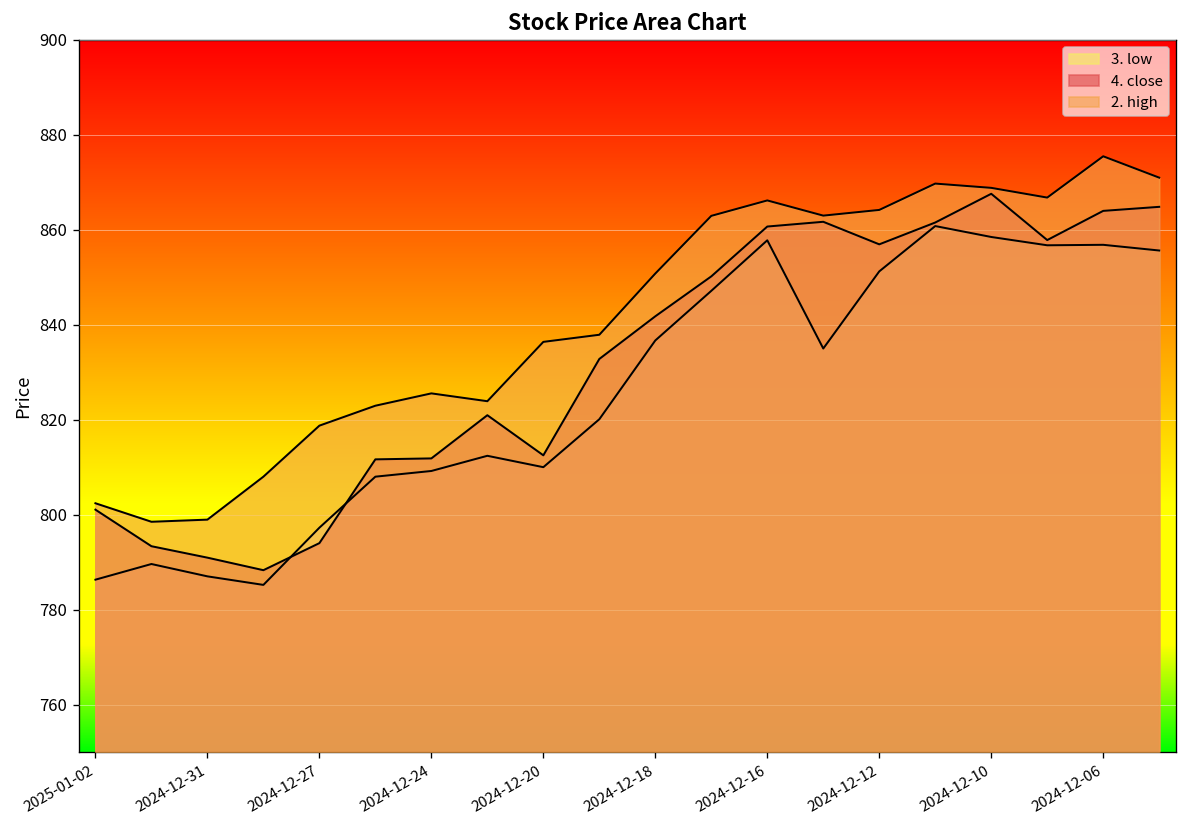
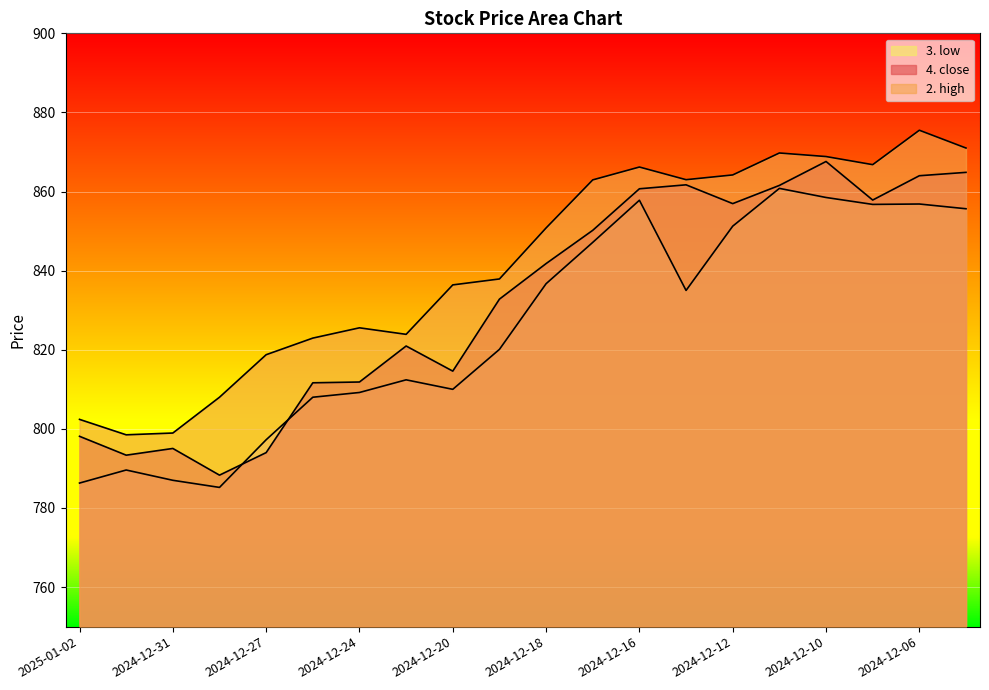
  {
    "4. close": {
-     "2025-01-02": 801,
-     "2024-12-31": 791,
+     "2025-01-02": 798,
+     "2024-12-31": 795,
      "2024-12-27": 794,
      "2024-12-24": 812,
-     "2024-12-20": 813,
+     "2024-12-20": 815,
      "2024-12-18": 842,
      "2024-12-16": 861,
      "2024-12-12": 857,
      "2024-12-10": 868,
      "2024-12-06": 864
    }
  }
